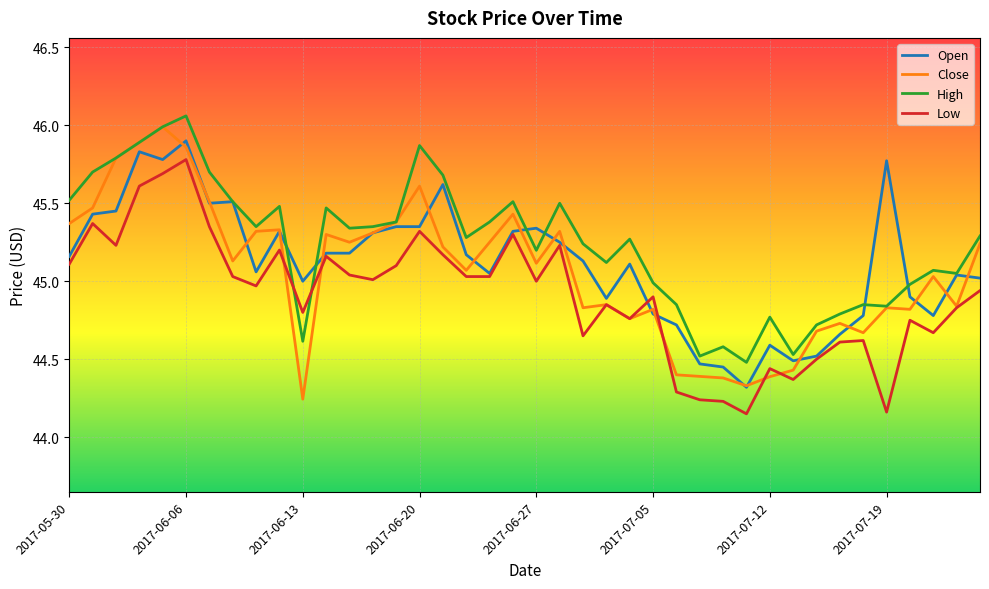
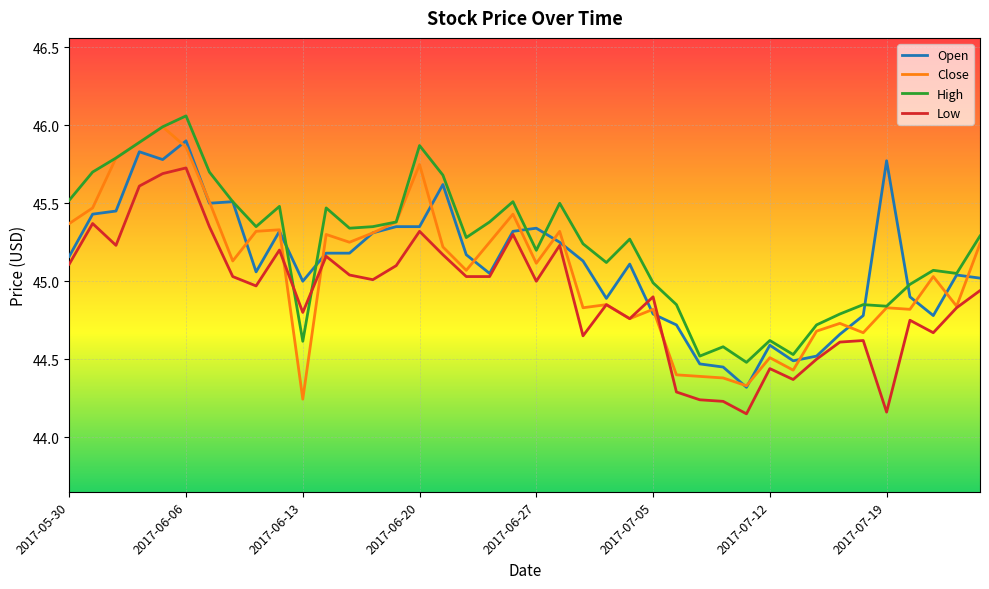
  {
    "Open": {
      "2017-05-30": 45.16,
      "2017-06-06": 45.90,
      "2017-06-13": 45.00,
      "2017-06-20": 45.35,
      "2017-06-27": 45.34,
      "2017-07-05": 44.79,
      "2017-07-12": 44.59,
      "2017-07-19": 45.77
    },
    "Close": {
      "2017-05-30": 45.37,
      "2017-06-06": 45.86,
      "2017-06-13": 44.24,
-     "2017-06-20": 45.61,
+     "2017-06-20": 45.75,
      "2017-06-27": 45.12,
      "2017-07-05": 44.82,
-     "2017-07-12": 44.39
+     "2017-07-12": 44.51
    },
    "High": {
      "2017-05-30": 45.52,
      "2017-06-06": 46.06,
      "2017-06-13": 44.61,
      "2017-06-20": 45.87,
      "2017-06-27": 45.20,
      "2017-07-05": 44.99,
-     "2017-07-12": 44.77
+     "2017-07-12": 44.62
    },
    "Low": {
      "2017-05-30": 45.11,
-     "2017-06-06": 45.78,
+     "2017-06-06": 45.73,
      "2017-06-13": 44.80,
      "2017-06-20": 45.32,
      "2017-06-27": 45.00,
      "2017-07-05": 44.90,
      "2017-07-12": 44.44,
      "2017-07-19": 44.16
    }
  }
